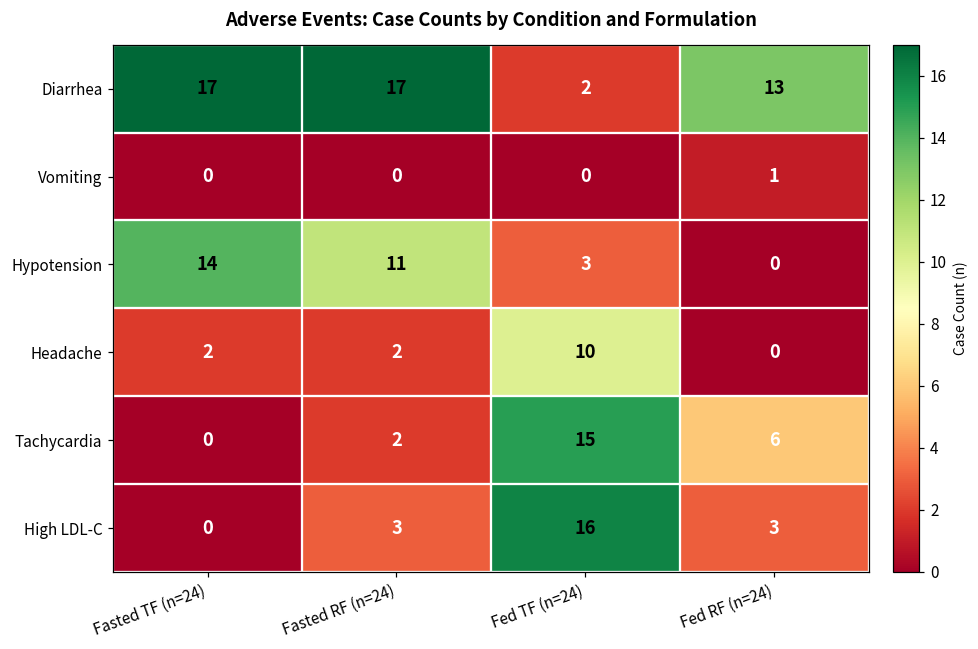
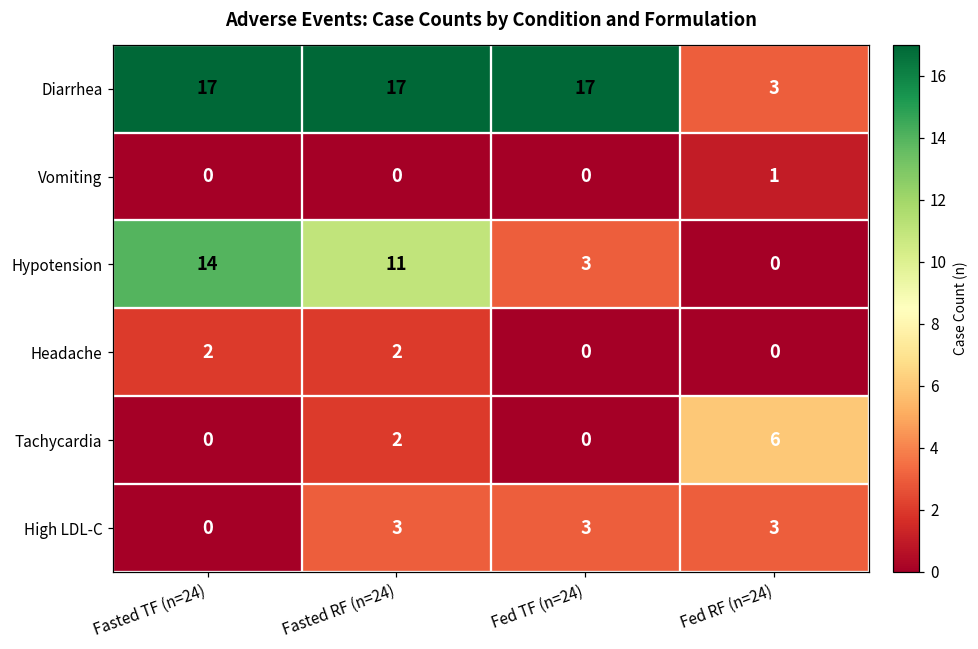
  {
    "Diarrhea": {
      "Fasted TF (n=24)": 17,
      "Fasted RF (n=24)": 17,
-     "Fed TF (n=24)": 2,
-     "Fed RF (n=24)": 13
+     "Fed TF (n=24)": 17,
+     "Fed RF (n=24)": 3
    },
    "Vomiting": {
      "Fasted TF (n=24)": 0,
      "Fasted RF (n=24)": 0,
      "Fed TF (n=24)": 0,
      "Fed RF (n=24)": 1
    },
    "Hypotension": {
      "Fasted TF (n=24)": 14,
      "Fasted RF (n=24)": 11,
      "Fed TF (n=24)": 3,
      "Fed RF (n=24)": 0
    },
    "Headache": {
      "Fasted TF (n=24)": 2,
      "Fasted RF (n=24)": 2,
-     "Fed TF (n=24)": 10,
+     "Fed TF (n=24)": 0,
      "Fed RF (n=24)": 0
    },
    "Tachycardia": {
      "Fasted TF (n=24)": 0,
      "Fasted RF (n=24)": 2,
-     "Fed TF (n=24)": 15,
+     "Fed TF (n=24)": 0,
      "Fed RF (n=24)": 6
    },
    "High LDL-C": {
      "Fasted TF (n=24)": 0,
      "Fasted RF (n=24)": 3,
-     "Fed TF (n=24)": 16,
+     "Fed TF (n=24)": 3,
      "Fed RF (n=24)": 3
    }
  }
